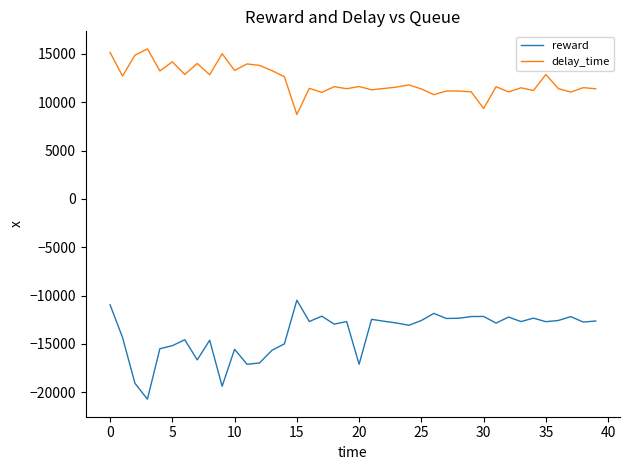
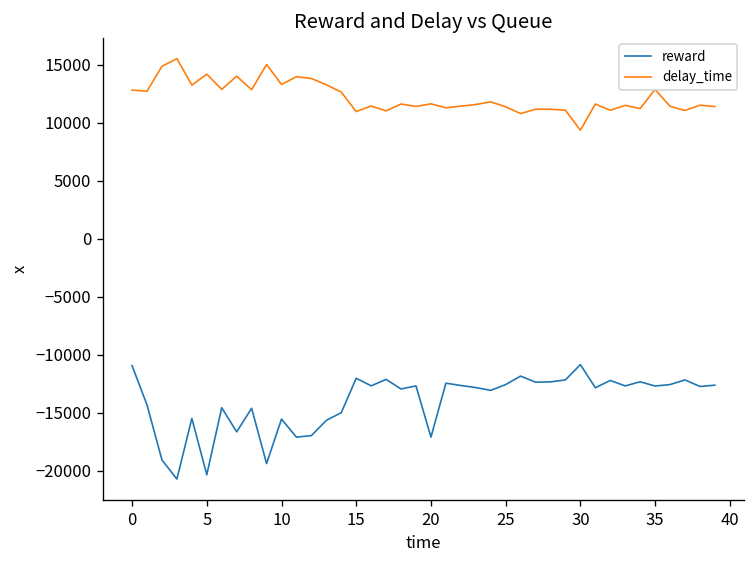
  {
    "reward": {
      "0": -11000,
-     "5": -15000,
+     "5": -20000,
      "10": -16000,
-     "15": -10000,
+     "15": -12000,
      "20": -17000,
      "25": -13000,
-     "30": -12000,
+     "30": -11000,
      "35": -13000
    },
    "delay_time": {
-     "0": 15000,
+     "0": 13000,
      "5": 14000,
      "10": 13000,
-     "15": 9000,
+     "15": 11000,
      "20": 12000,
      "25": 11000,
      "30": 9000,
      "35": 13000
    }
  }
